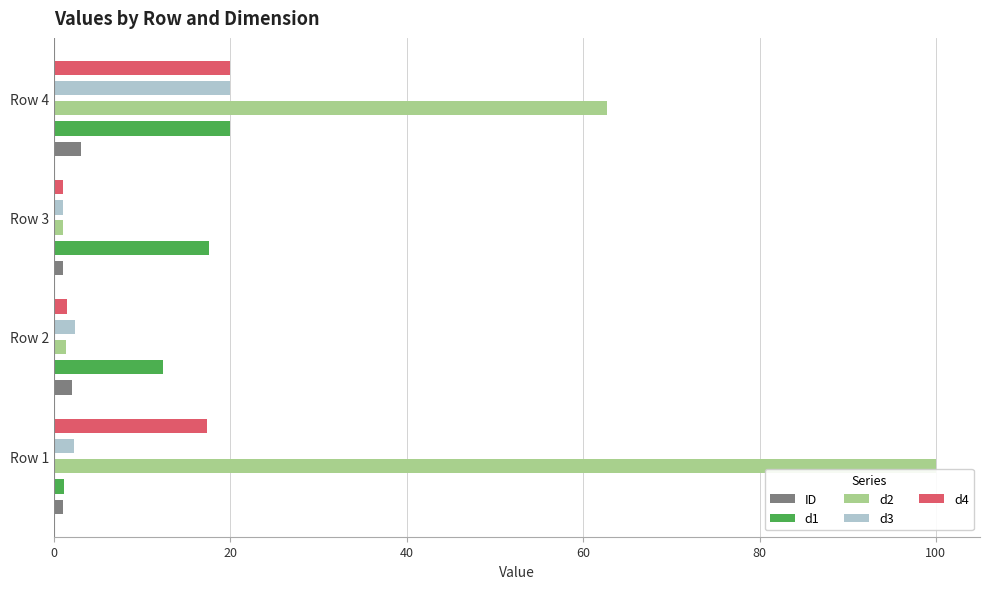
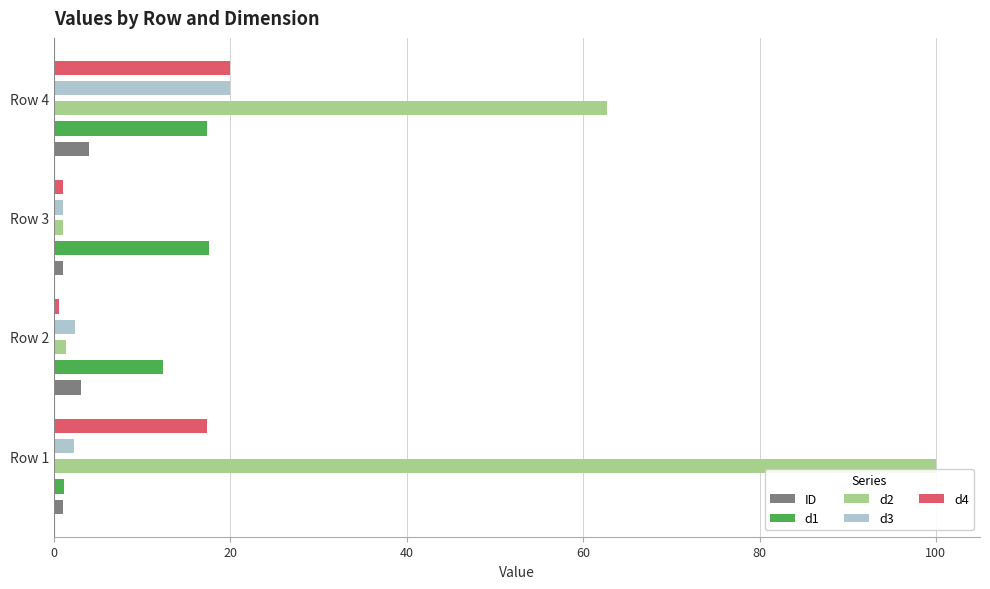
  {
    "ID": {
-     "Row 4": 3,
+     "Row 4": 4,
      "Row 3": 1,
-     "Row 2": 2,
+     "Row 2": 3,
      "Row 1": 1
    },
    "d1": {
-     "Row 4": 20,
+     "Row 4": 17,
      "Row 3": 18,
      "Row 2": 12,
      "Row 1": 1
    },
    "d2": {
      "Row 4": 63,
      "Row 3": 1,
      "Row 2": 1,
      "Row 1": 100
    },
    "d3": {
      "Row 4": 20,
      "Row 3": 1,
      "Row 2": 2,
      "Row 1": 2
    },
    "d4": {
      "Row 4": 20,
      "Row 3": 1,
-     "Row 2": 2,
+     "Row 2": 1,
      "Row 1": 17
    }
  }
